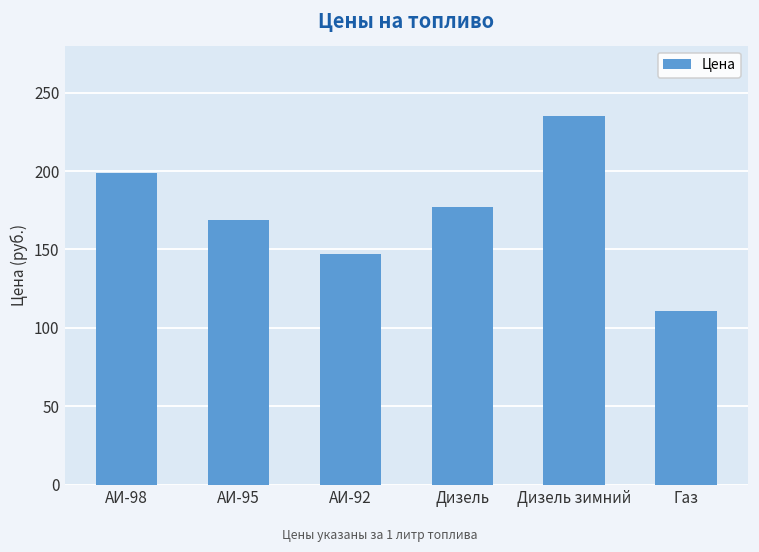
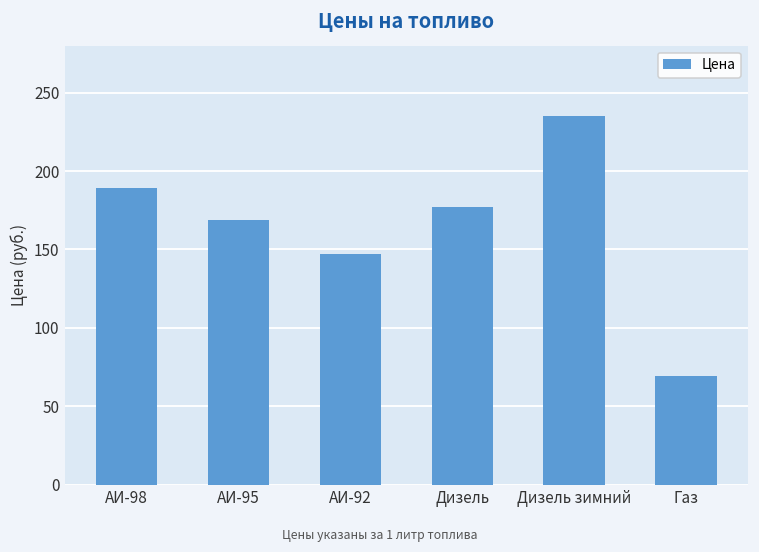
  {
-   "АИ-98": 199,
+   "АИ-98": 189,
    "АИ-95": 169,
    "АИ-92": 147,
    "Дизель": 177,
    "Дизель зимний": 235,
-   "Газ": 111
+   "Газ": 69
  }
